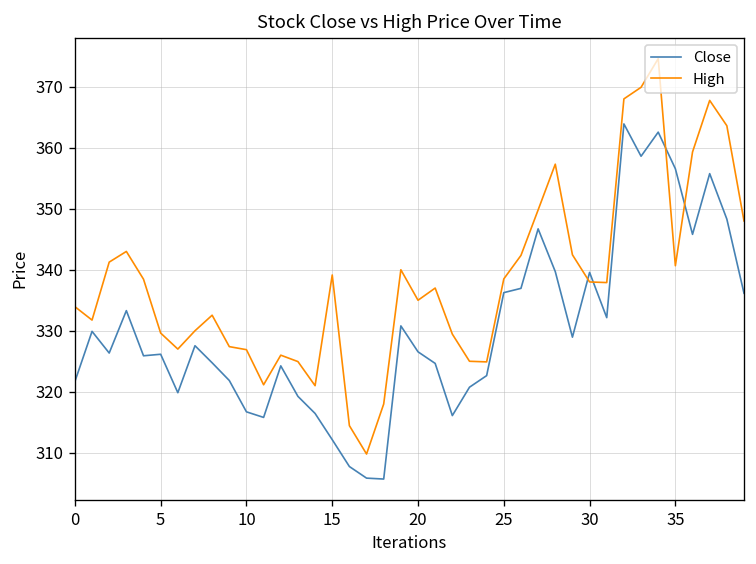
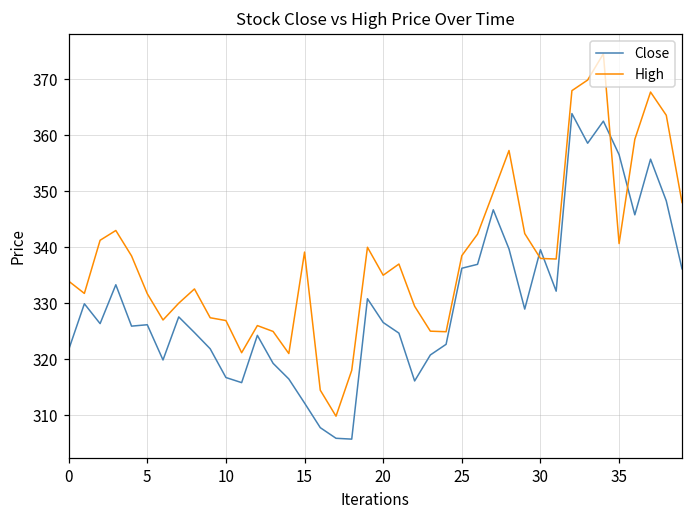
  {
    "Close": {
      "0": 322,
      "5": 326,
      "10": 317,
      "15": 312,
      "20": 327,
      "25": 336,
      "30": 340,
      "35": 357
    },
    "High": {
      "0": 334,
-     "5": 330,
+     "5": 332,
      "10": 327,
      "15": 339,
      "20": 335,
      "25": 339,
      "30": 338,
      "35": 341
    }
  }
